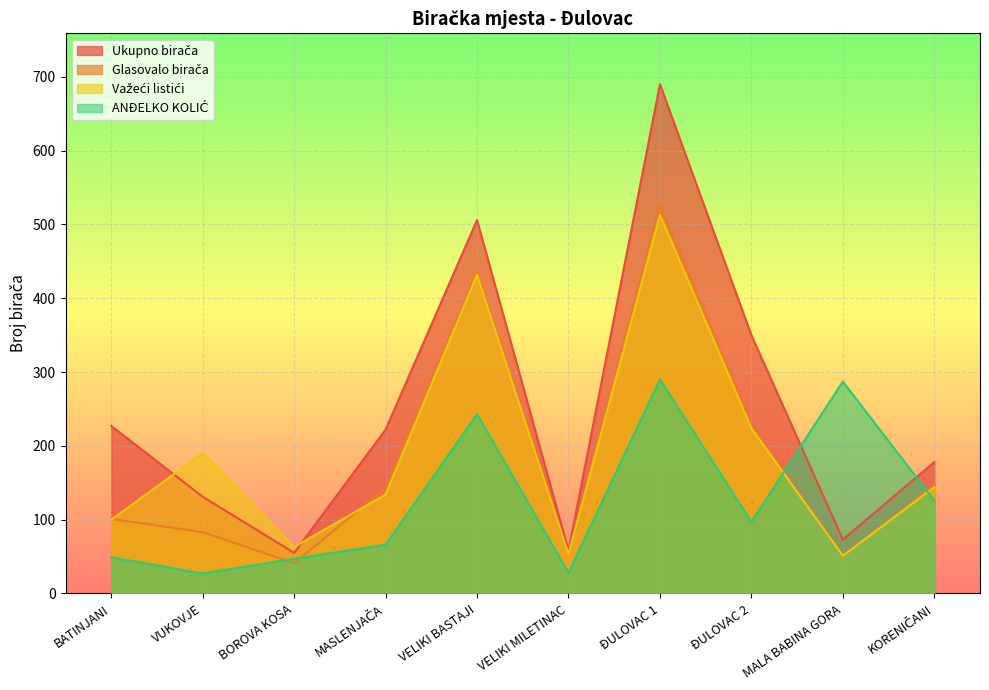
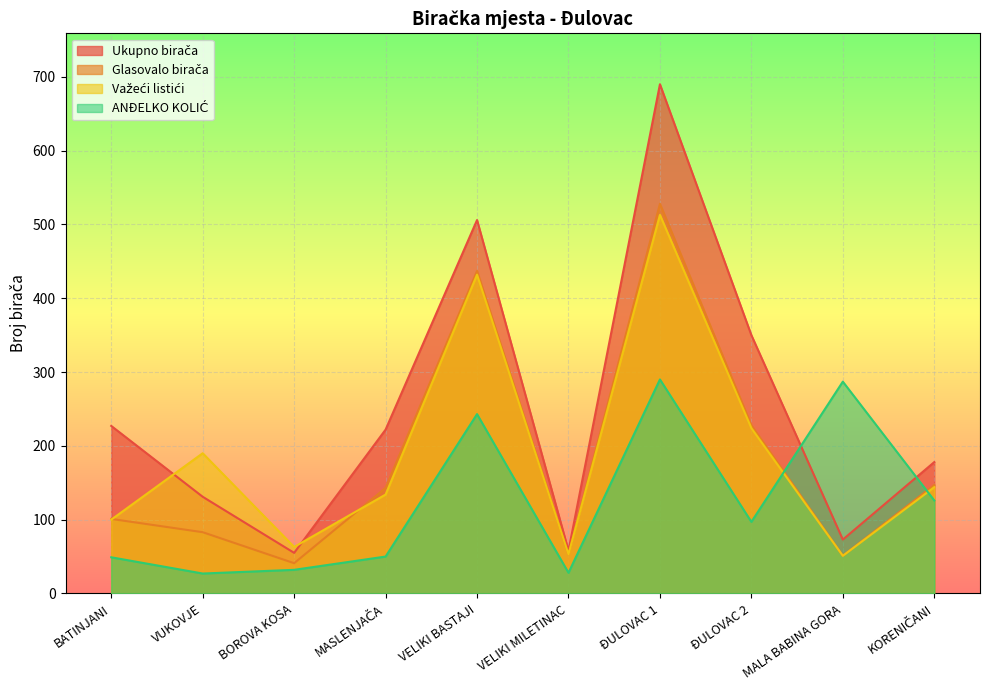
  {
    "Važeći listići": {
      "VUKOVJE": 190,
      "BOROVA KOSA": 60,
      "MASLENJAČA": 130,
      "VELIKI BASTAJI": 430,
      "ĐULOVAC 1": 510,
      "ĐULOVAC 2": 220
    },
    "ANĐELKO KOLIĆ": {
      "BATINJANI": 50,
      "VUKOVJE": 30,
-     "BOROVA KOSA": 50,
-     "MASLENJAČA": 70,
+     "BOROVA KOSA": 30,
+     "MASLENJAČA": 50,
      "VELIKI BASTAJI": 240,
      "VELIKI MILETINAC": 30,
      "ĐULOVAC 1": 290,
      "ĐULOVAC 2": 100,
      "MALA BABINA GORA": 290,
      "KORENIČANI": 130
    }
  }
